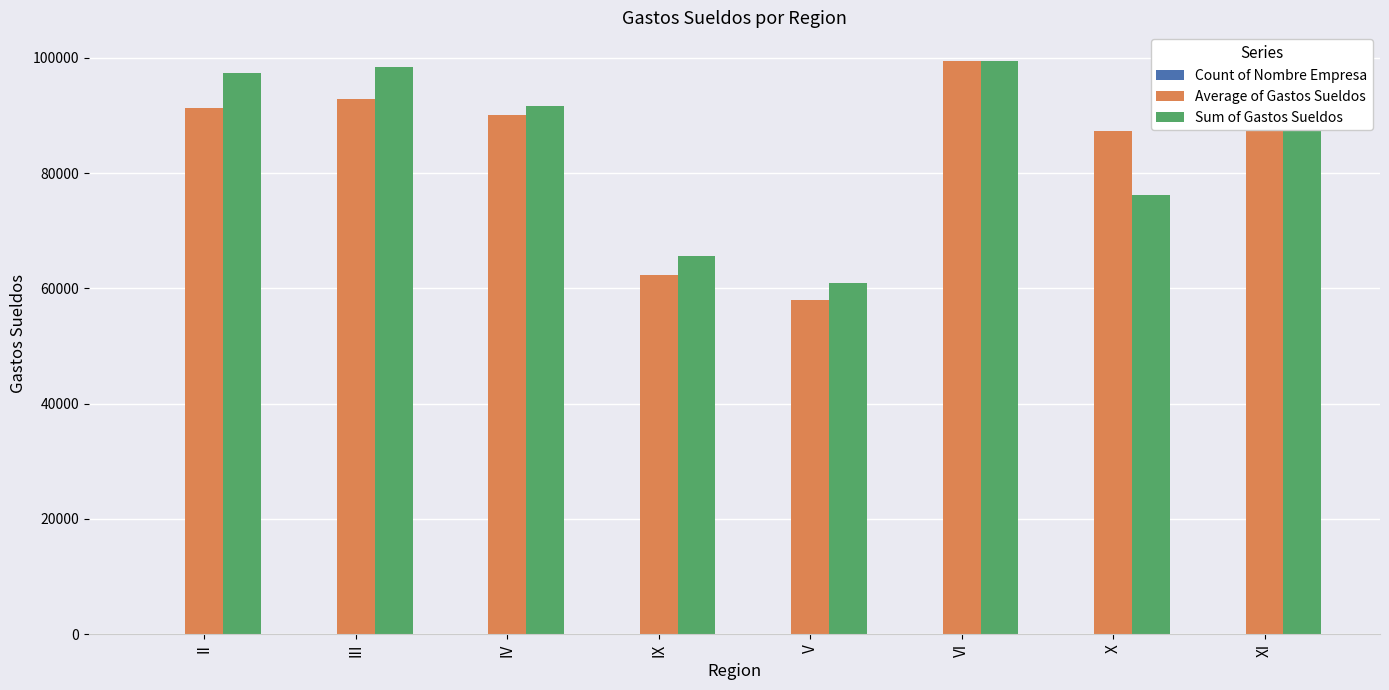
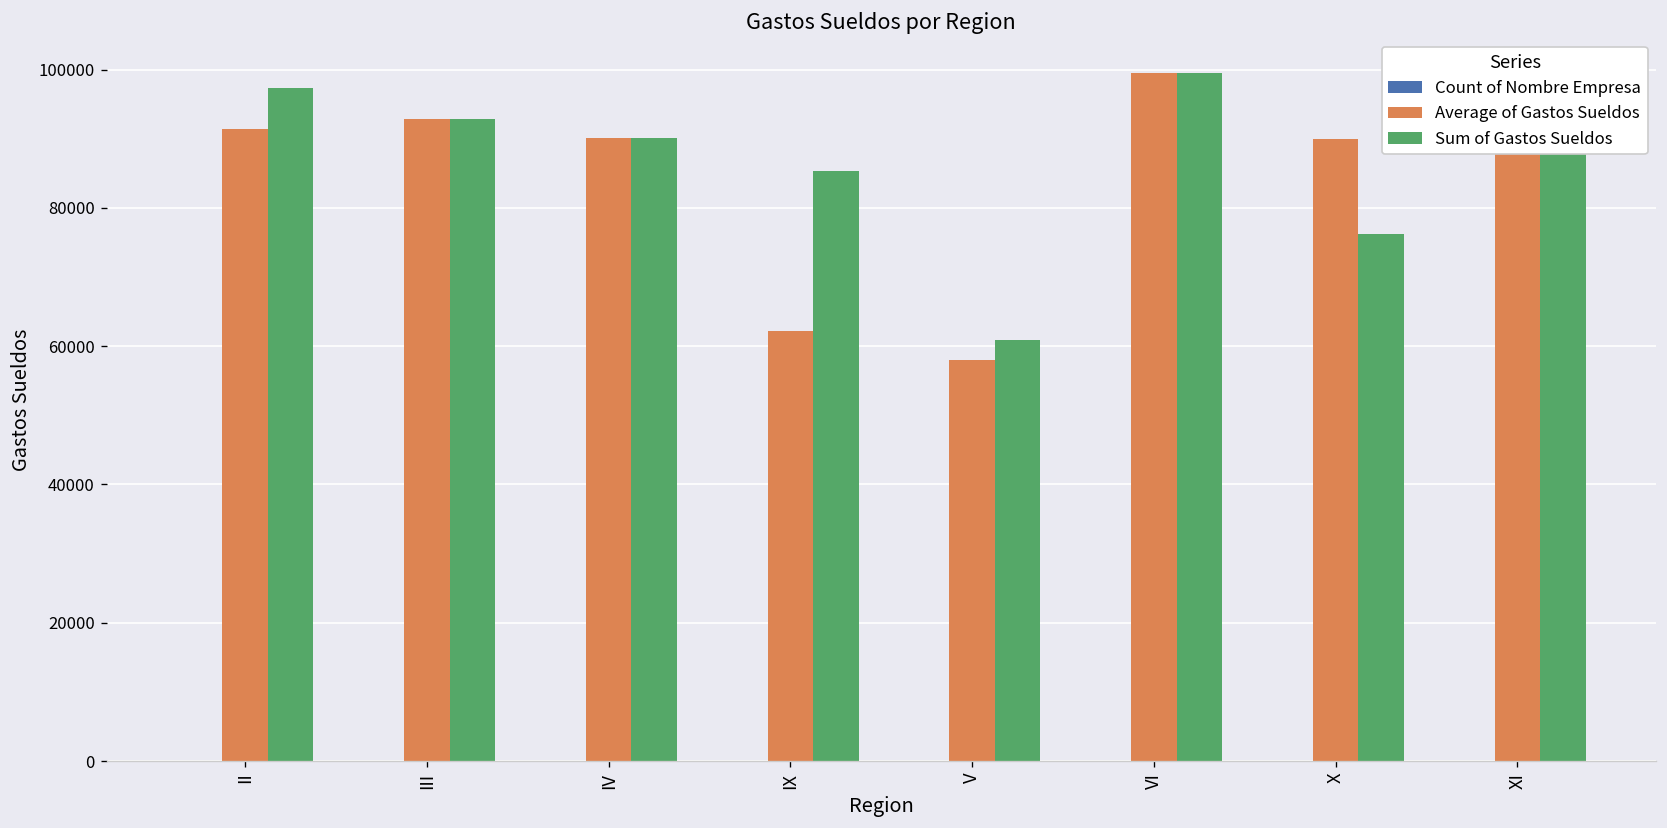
  {
    "Average of Gastos Sueldos": {
      "II": 91000,
      "III": 93000,
      "IV": 90000,
      "IX": 62000,
      "V": 58000,
      "VI": 99000,
-     "X": 87000
+     "X": 90000
    },
    "Sum of Gastos Sueldos": {
      "II": 97000,
-     "III": 98000,
-     "IV": 92000,
-     "IX": 66000,
+     "III": 93000,
+     "IV": 90000,
+     "IX": 85000,
      "V": 61000,
      "VI": 99000,
      "X": 76000
    }
  }
